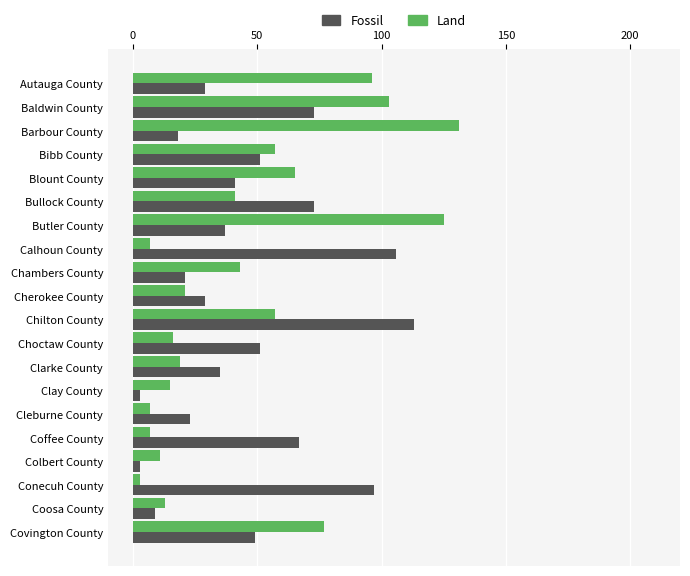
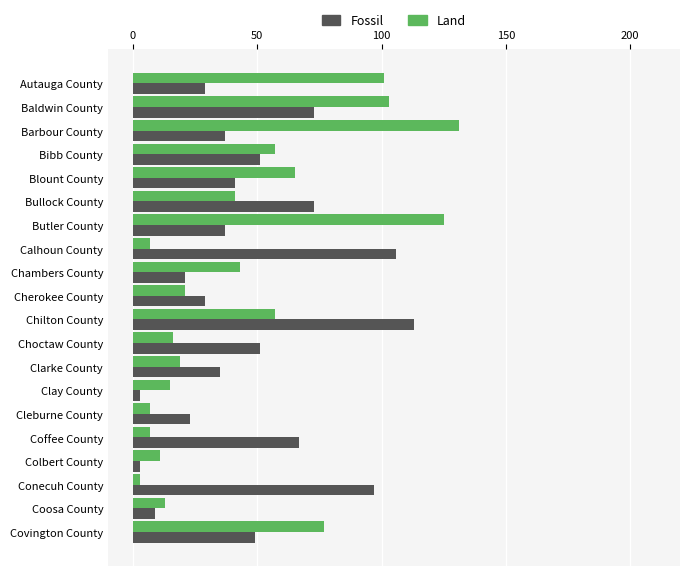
  {
    "Fossil": {
      "Autauga County": 29,
      "Baldwin County": 73,
-     "Barbour County": 18,
+     "Barbour County": 37,
      "Bibb County": 51,
      "Blount County": 41,
      "Bullock County": 73,
      "Butler County": 37,
      "Calhoun County": 106,
      "Chambers County": 21,
      "Cherokee County": 29,
      "Chilton County": 113,
      "Choctaw County": 51,
      "Clarke County": 35,
      "Clay County": 3,
      "Cleburne County": 23,
      "Coffee County": 67,
      "Colbert County": 3,
      "Conecuh County": 97,
      "Coosa County": 9,
      "Covington County": 49
    },
    "Land": {
-     "Autauga County": 96,
+     "Autauga County": 101,
      "Baldwin County": 103,
      "Barbour County": 131,
      "Bibb County": 57,
      "Blount County": 65,
      "Bullock County": 41,
      "Butler County": 125,
      "Calhoun County": 7,
      "Chambers County": 43,
      "Cherokee County": 21,
      "Chilton County": 57,
      "Choctaw County": 16,
      "Clarke County": 19,
      "Clay County": 15,
      "Cleburne County": 7,
      "Coffee County": 7,
      "Colbert County": 11,
      "Conecuh County": 3,
      "Coosa County": 13,
      "Covington County": 77
    }
  }
